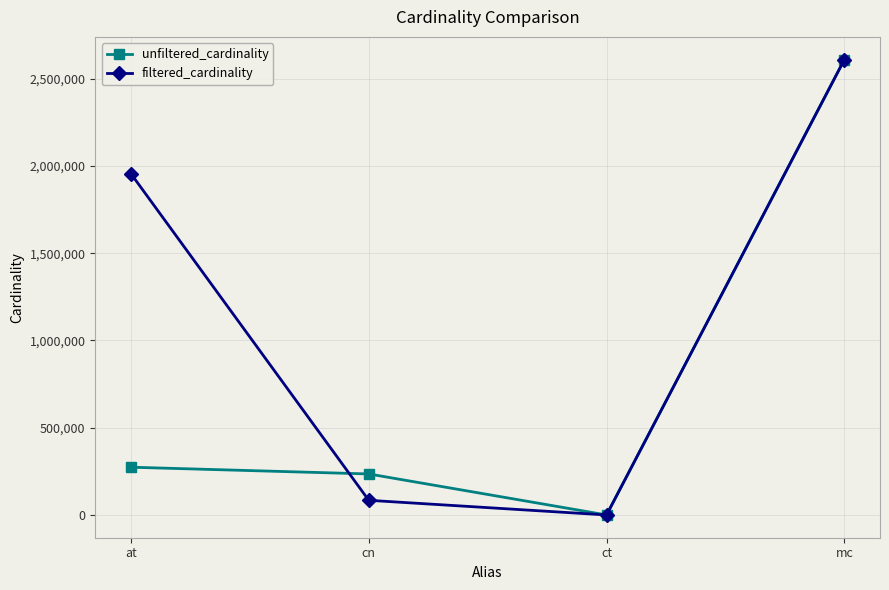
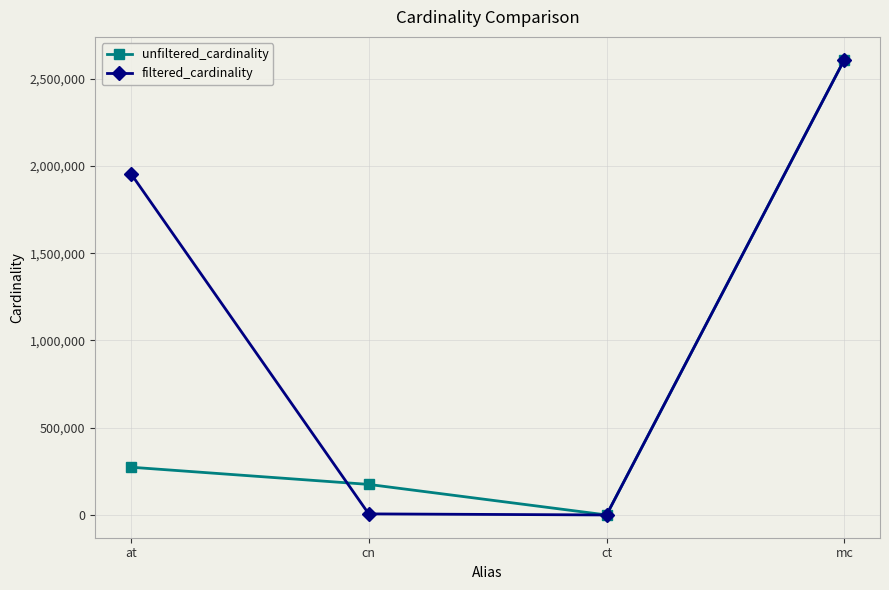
  {
    "unfiltered_cardinality": {
      "at": "270,000",
-     "cn": "230,000"
+     "cn": "180,000"
    },
    "filtered_cardinality": {
      "at": "1,960,000",
-     "cn": "80,000"
+     "cn": "10,000"
    }
  }
